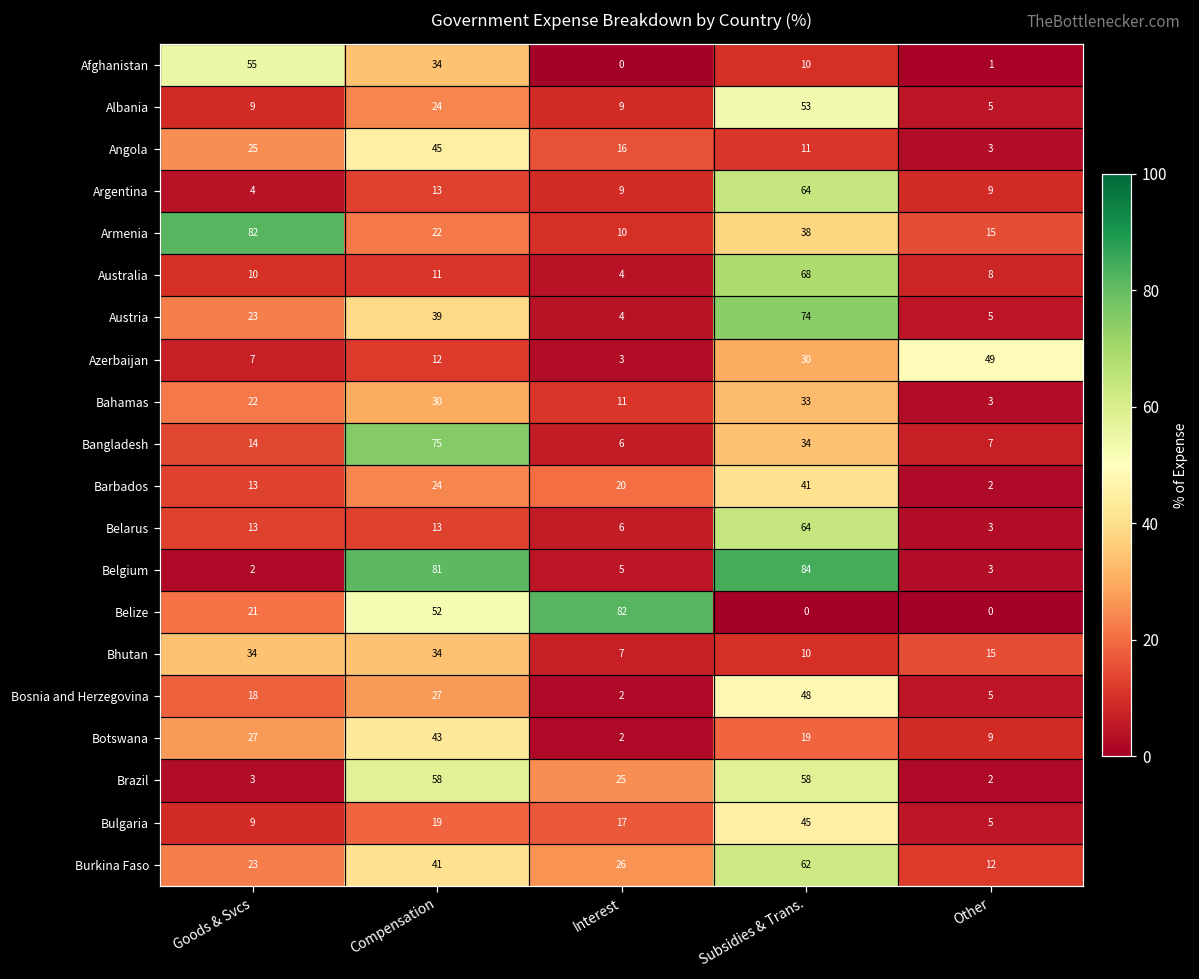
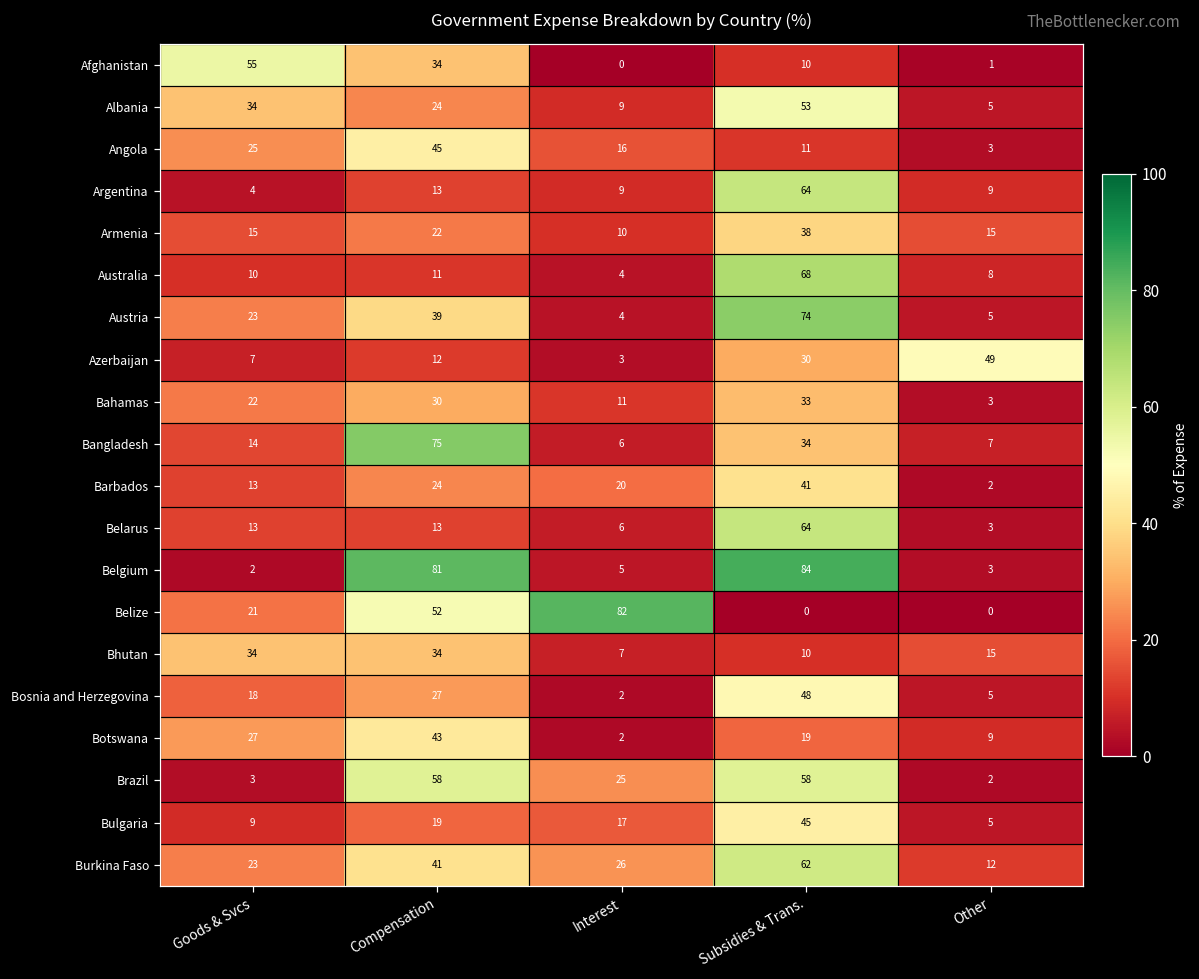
  {
    "Afghanistan": {
      "Goods & Svcs": 55,
      "Compensation": 34,
      "Interest": 0,
      "Subsidies & Trans.": 10,
      "Other": 1
    },
    "Albania": {
-     "Goods & Svcs": 9,
+     "Goods & Svcs": 34,
      "Compensation": 24,
      "Interest": 9,
      "Subsidies & Trans.": 53,
      "Other": 5
    },
    "Angola": {
      "Goods & Svcs": 25,
      "Compensation": 45,
      "Interest": 16,
      "Subsidies & Trans.": 11,
      "Other": 3
    },
    "Argentina": {
      "Goods & Svcs": 4,
      "Compensation": 13,
      "Interest": 9,
      "Subsidies & Trans.": 64,
      "Other": 9
    },
    "Armenia": {
-     "Goods & Svcs": 82,
+     "Goods & Svcs": 15,
      "Compensation": 22,
      "Interest": 10,
      "Subsidies & Trans.": 38,
      "Other": 15
    },
    "Australia": {
      "Goods & Svcs": 10,
      "Compensation": 11,
      "Interest": 4,
      "Subsidies & Trans.": 68,
      "Other": 8
    },
    "Austria": {
      "Goods & Svcs": 23,
      "Compensation": 39,
      "Interest": 4,
      "Subsidies & Trans.": 74,
      "Other": 5
    },
    "Azerbaijan": {
      "Goods & Svcs": 7,
      "Compensation": 12,
      "Interest": 3,
      "Subsidies & Trans.": 30,
      "Other": 49
    },
    "Bahamas": {
      "Goods & Svcs": 22,
      "Compensation": 30,
      "Interest": 11,
      "Subsidies & Trans.": 33,
      "Other": 3
    },
    "Bangladesh": {
      "Goods & Svcs": 14,
      "Compensation": 75,
      "Interest": 6,
      "Subsidies & Trans.": 34,
      "Other": 7
    },
    "Barbados": {
      "Goods & Svcs": 13,
      "Compensation": 24,
      "Interest": 20,
      "Subsidies & Trans.": 41,
      "Other": 2
    },
    "Belarus": {
      "Goods & Svcs": 13,
      "Compensation": 13,
      "Interest": 6,
      "Subsidies & Trans.": 64,
      "Other": 3
    },
    "Belgium": {
      "Goods & Svcs": 2,
      "Compensation": 81,
      "Interest": 5,
      "Subsidies & Trans.": 84,
      "Other": 3
    },
    "Belize": {
      "Goods & Svcs": 21,
      "Compensation": 52,
      "Interest": 82,
      "Subsidies & Trans.": 0,
      "Other": 0
    },
    "Bhutan": {
      "Goods & Svcs": 34,
      "Compensation": 34,
      "Interest": 7,
      "Subsidies & Trans.": 10,
      "Other": 15
    },
    "Bosnia and Herzegovina": {
      "Goods & Svcs": 18,
      "Compensation": 27,
      "Interest": 2,
      "Subsidies & Trans.": 48,
      "Other": 5
    },
    "Botswana": {
      "Goods & Svcs": 27,
      "Compensation": 43,
      "Interest": 2,
      "Subsidies & Trans.": 19,
      "Other": 9
    },
    "Brazil": {
      "Goods & Svcs": 3,
      "Compensation": 58,
      "Interest": 25,
      "Subsidies & Trans.": 58,
      "Other": 2
    },
    "Bulgaria": {
      "Goods & Svcs": 9,
      "Compensation": 19,
      "Interest": 17,
      "Subsidies & Trans.": 45,
      "Other": 5
    },
    "Burkina Faso": {
      "Goods & Svcs": 23,
      "Compensation": 41,
      "Interest": 26,
      "Subsidies & Trans.": 62,
      "Other": 12
    }
  }
